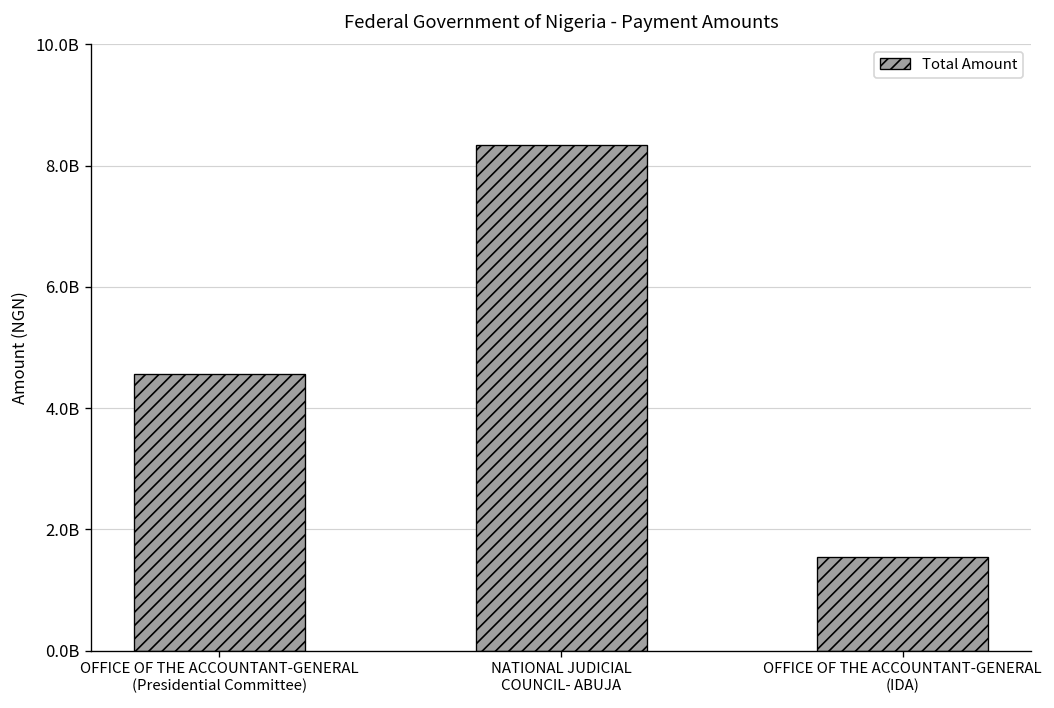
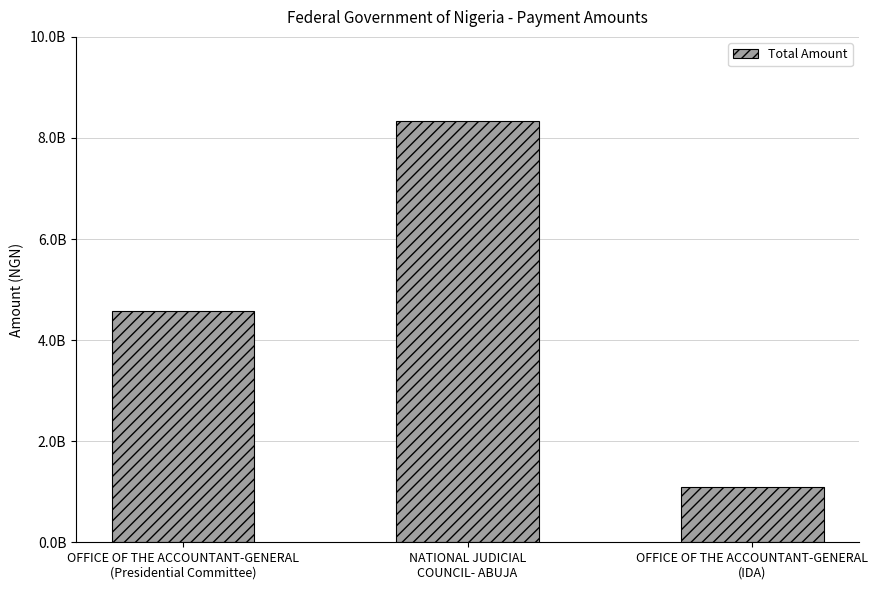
  {
    "OFFICE OF THE ACCOUNTANT-GENERAL (Presidential Committee)": 4600000000,
    "NATIONAL JUDICIAL COUNCIL- ABUJA": 8300000000,
-   "OFFICE OF THE ACCOUNTANT-GENERAL (IDA)": 1500000000
+   "OFFICE OF THE ACCOUNTANT-GENERAL (IDA)": 1100000000
  }
